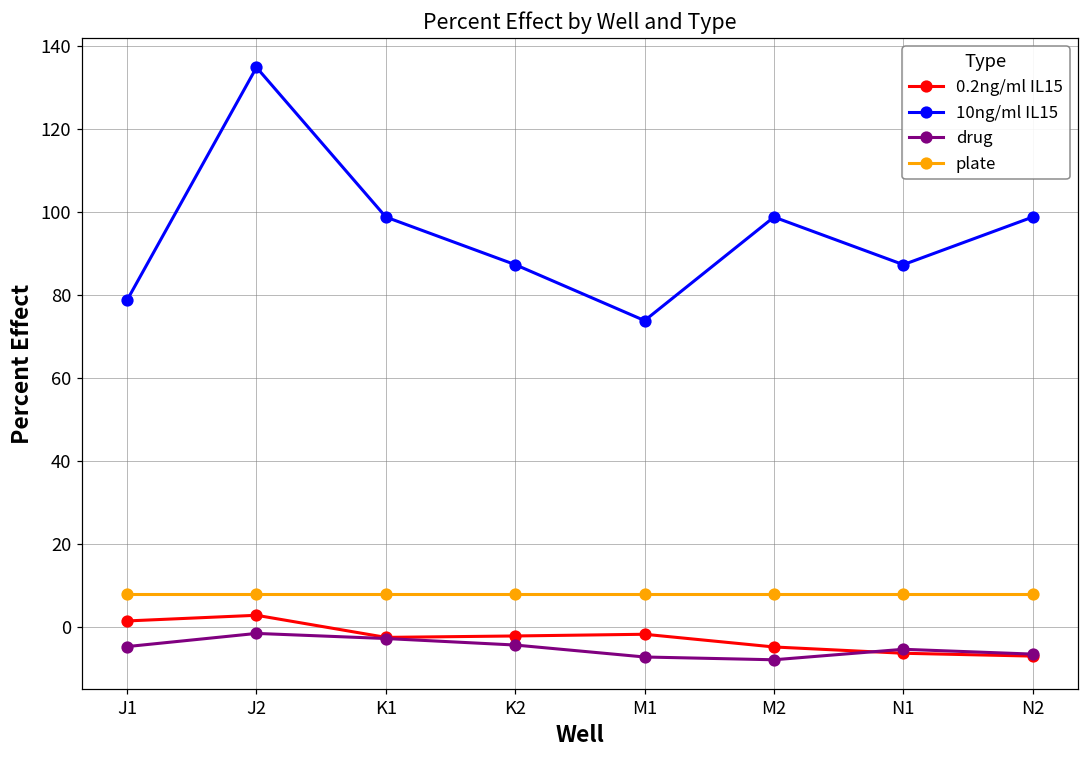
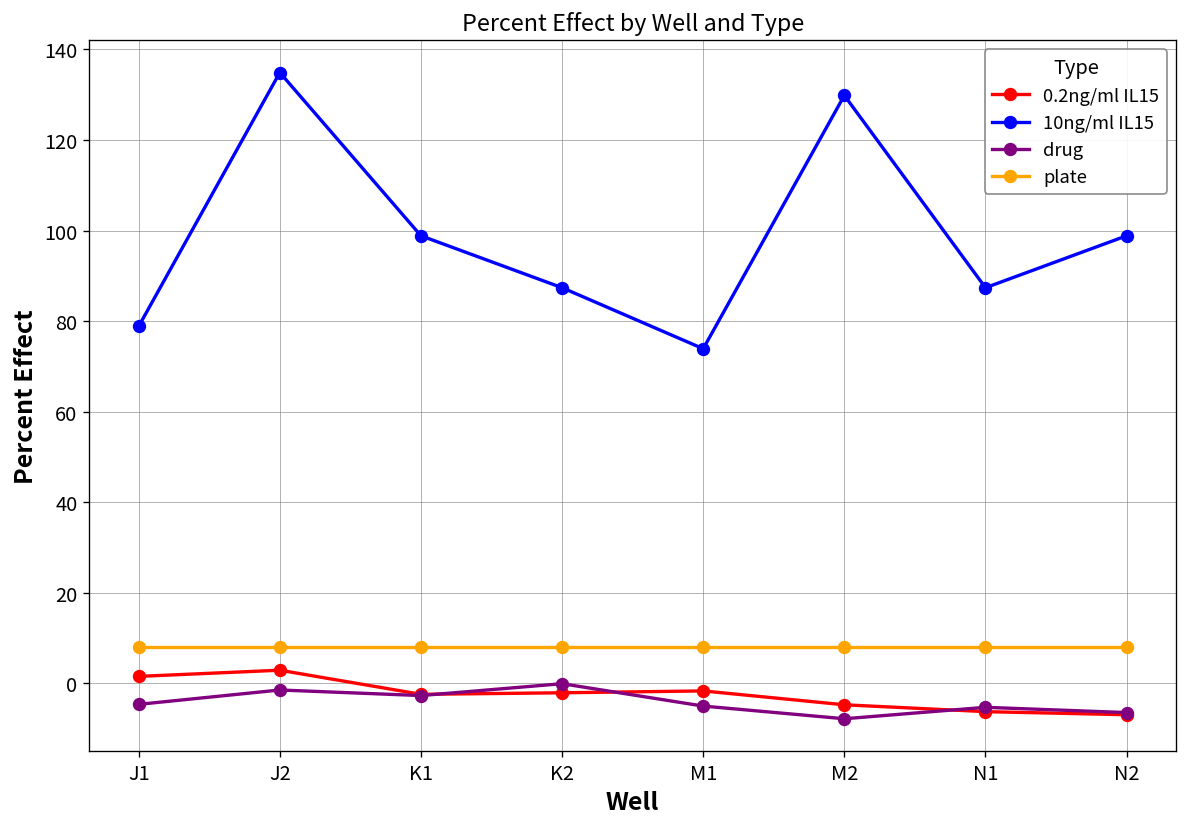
  {
    "0.2ng/ml IL15": {
      "J1": 2,
      "J2": 3,
      "K2": -2,
      "M1": -2,
      "M2": -5,
      "N1": -6
    },
    "10ng/ml IL15": {
      "J1": 79,
      "J2": 135,
      "K1": 99,
      "K2": 87,
      "M1": 74,
-     "M2": 99,
+     "M2": 130,
      "N1": 87,
      "N2": 99
    },
    "drug": {
      "J1": -5,
      "J2": -1,
-     "K2": -4,
-     "M1": -7,
+     "K2": 0,
+     "M1": -5,
      "M2": -8,
      "N1": -5
    },
    "plate": {
      "J1": 8,
      "J2": 8,
      "K1": 8,
      "K2": 8,
      "M1": 8,
      "M2": 8,
      "N1": 8,
      "N2": 8
    }
  }
